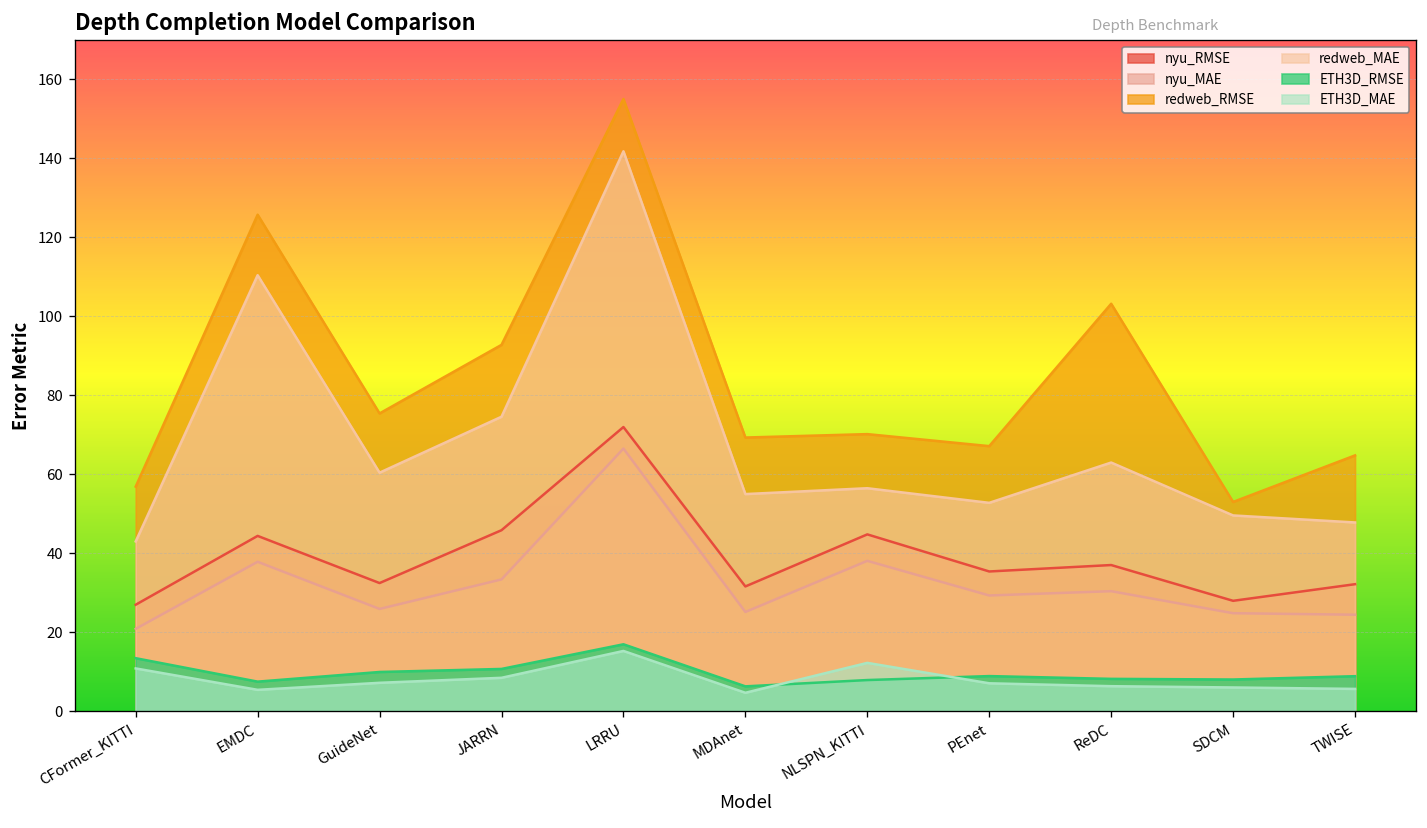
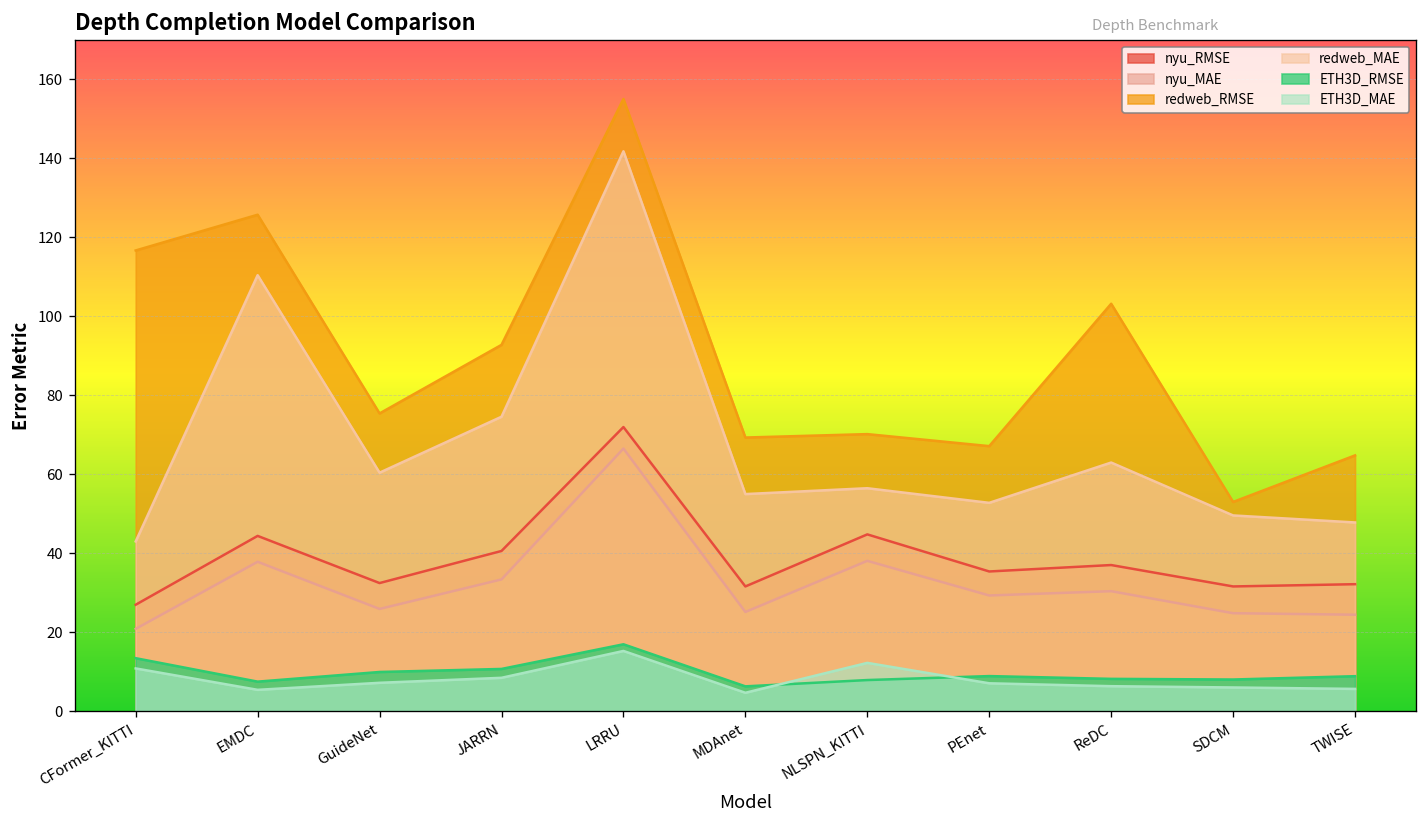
  {
    "nyu_RMSE": {
      "CFormer_KITTI": 27,
      "EMDC": 44,
      "GuideNet": 32,
-     "JARRN": 46,
+     "JARRN": 41,
      "LRRU": 72,
      "MDAnet": 32,
      "NLSPN_KITTI": 45,
      "PEnet": 35,
      "ReDC": 37,
-     "SDCM": 28,
+     "SDCM": 32,
      "TWISE": 32
    },
    "redweb_RMSE": {
-     "CFormer_KITTI": 57,
+     "CFormer_KITTI": 117,
      "EMDC": 126,
      "GuideNet": 75,
      "JARRN": 93,
      "LRRU": 155,
      "MDAnet": 69,
      "NLSPN_KITTI": 70,
      "PEnet": 67,
      "ReDC": 103,
      "SDCM": 53,
      "TWISE": 65
    },
    "ETH3D_RMSE": {
      "CFormer_KITTI": 13,
      "EMDC": 7,
      "GuideNet": 10,
      "JARRN": 11,
      "LRRU": 17,
      "MDAnet": 6,
      "NLSPN_KITTI": 8,
      "PEnet": 9,
      "ReDC": 8,
      "SDCM": 8,
      "TWISE": 9
    },
    "ETH3D_MAE": {
      "CFormer_KITTI": 11,
      "EMDC": 5,
      "GuideNet": 7,
      "JARRN": 8,
      "LRRU": 15,
      "MDAnet": 5,
      "NLSPN_KITTI": 12,
      "PEnet": 7,
      "ReDC": 6,
      "SDCM": 6,
      "TWISE": 6
    }
  }
